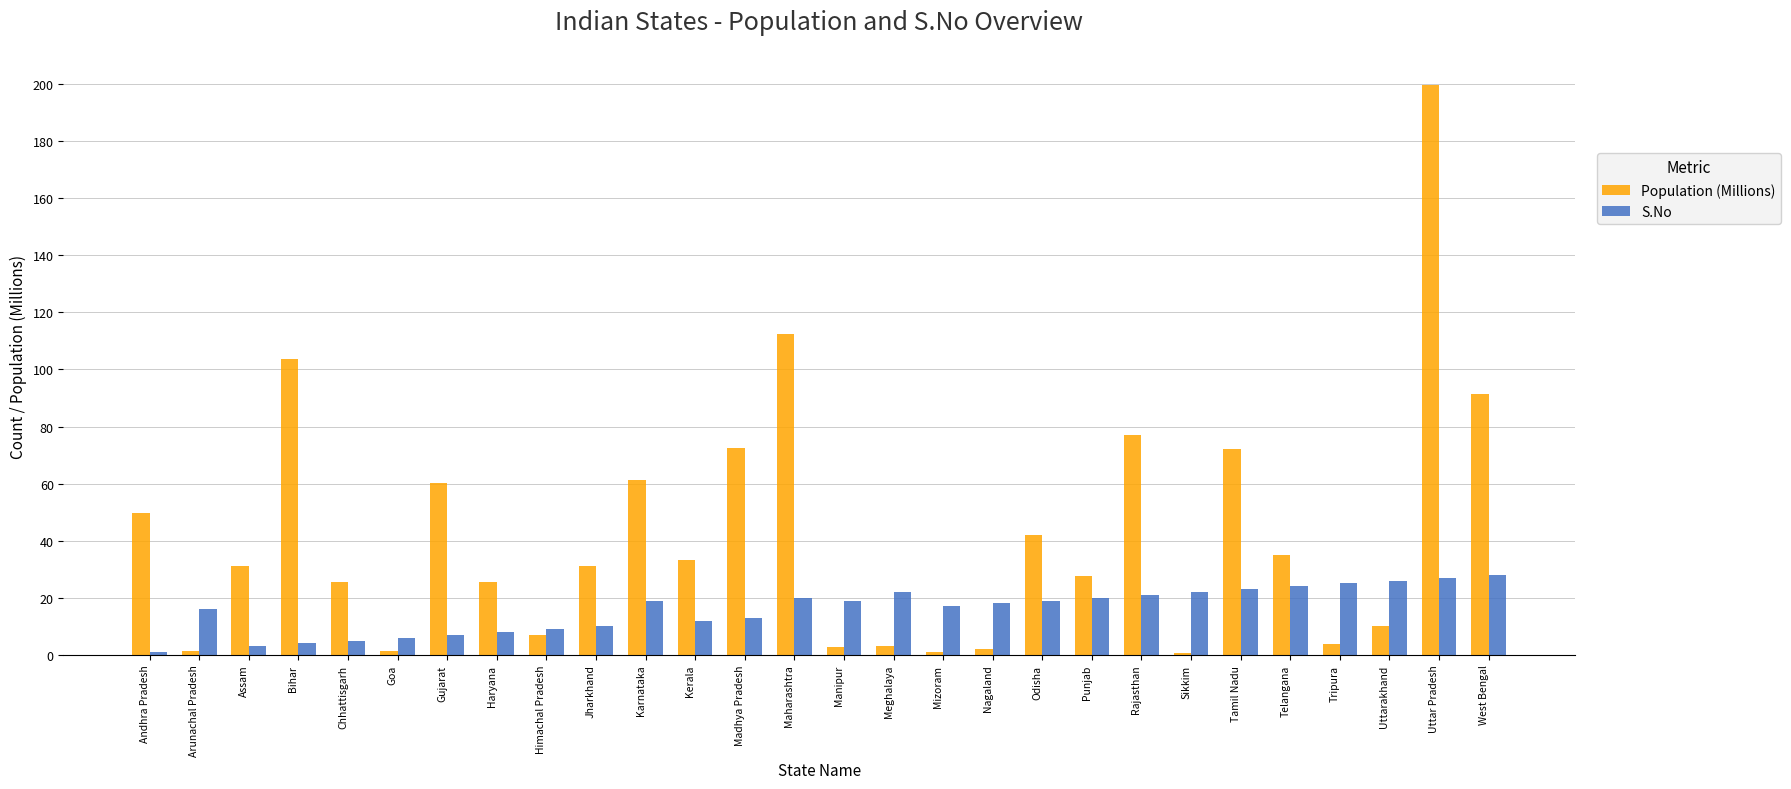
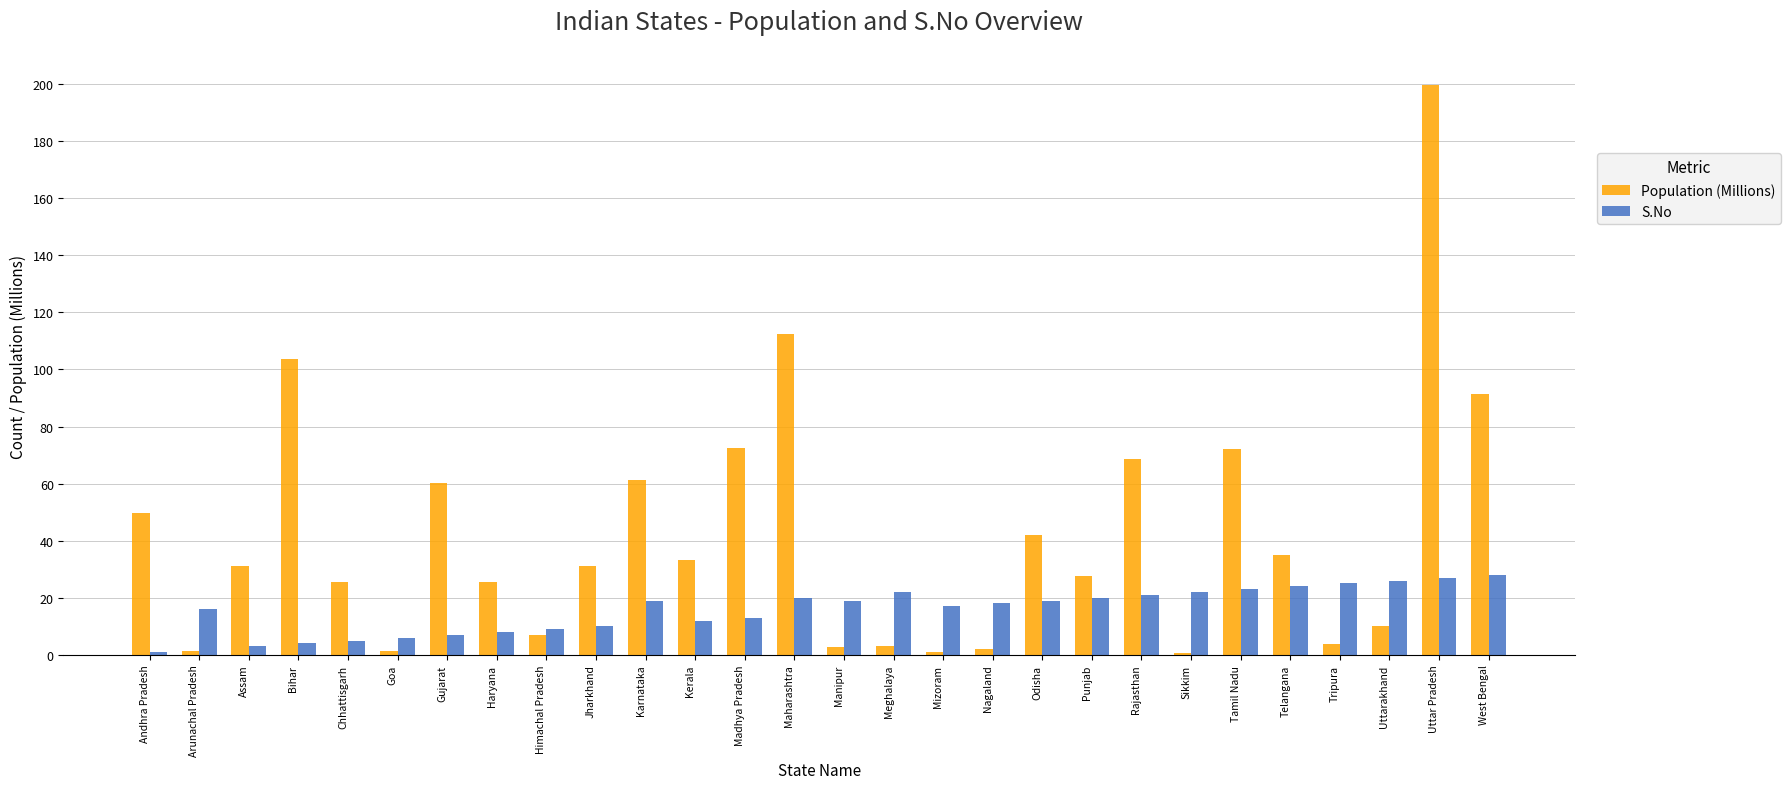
  {
    "Population (Millions)": {
      "Andhra Pradesh": 50,
      "Arunachal Pradesh": 1,
      "Assam": 31,
      "Bihar": 104,
      "Chhattisgarh": 26,
      "Goa": 1,
      "Gujarat": 60,
      "Haryana": 25,
      "Himachal Pradesh": 7,
      "Jharkhand": 31,
      "Karnataka": 61,
      "Kerala": 33,
      "Madhya Pradesh": 73,
      "Maharashtra": 112,
      "Manipur": 3,
      "Meghalaya": 3,
      "Mizoram": 1,
      "Nagaland": 2,
      "Odisha": 42,
      "Punjab": 28,
-     "Rajasthan": 77,
+     "Rajasthan": 69,
      "Tamil Nadu": 72,
      "Telangana": 35,
      "Tripura": 4,
      "Uttarakhand": 10,
      "Uttar Pradesh": 200,
      "West Bengal": 91
    },
    "S.No": {
      "Andhra Pradesh": 1,
      "Arunachal Pradesh": 16,
      "Assam": 3,
      "Bihar": 4,
      "Chhattisgarh": 5,
      "Goa": 6,
      "Gujarat": 7,
      "Haryana": 8,
      "Himachal Pradesh": 9,
      "Jharkhand": 10,
      "Karnataka": 19,
      "Kerala": 12,
      "Madhya Pradesh": 13,
      "Maharashtra": 20,
      "Manipur": 19,
      "Meghalaya": 22,
      "Mizoram": 17,
      "Nagaland": 18,
      "Odisha": 19,
      "Punjab": 20,
      "Rajasthan": 21,
      "Sikkim": 22,
      "Tamil Nadu": 23,
      "Telangana": 24,
      "Tripura": 25,
      "Uttarakhand": 26,
      "Uttar Pradesh": 27,
      "West Bengal": 28
    }
  }
